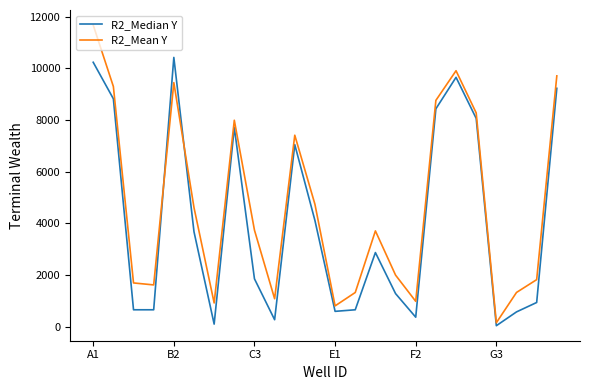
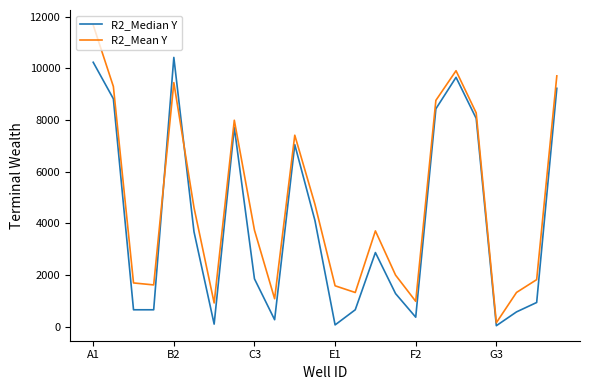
  {
    "R2_Median Y": {
      "A1": 10200,
      "B2": 10400,
      "C3": 1800,
-     "E1": 600,
+     "E1": 100,
      "F2": 400,
      "G3": 0
    },
    "R2_Mean Y": {
      "B2": 9400,
      "C3": 3700,
-     "E1": 800,
+     "E1": 1600,
      "F2": 1000,
      "G3": 100
    }
  }
